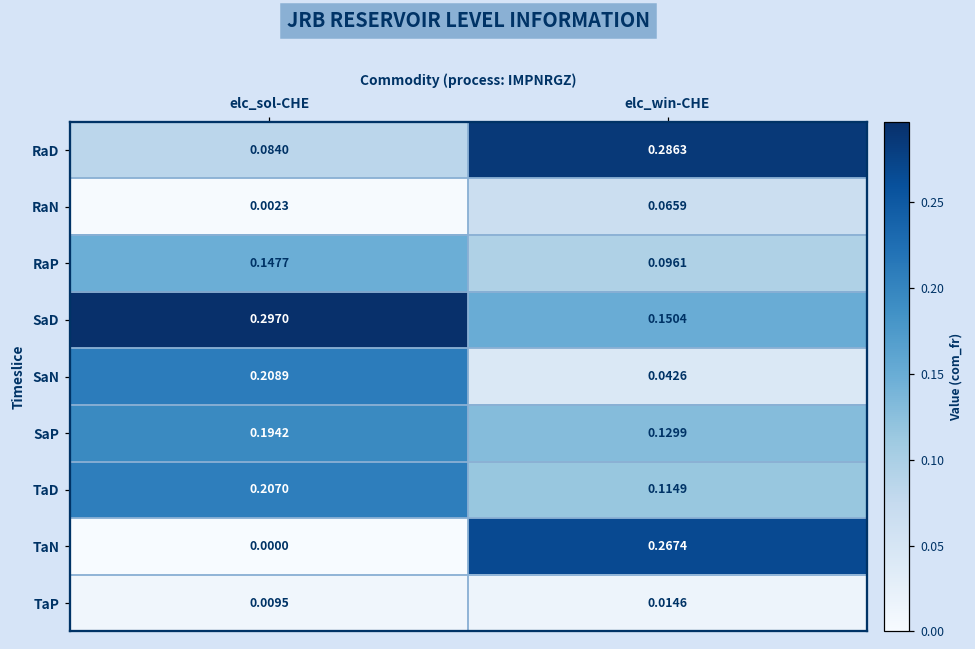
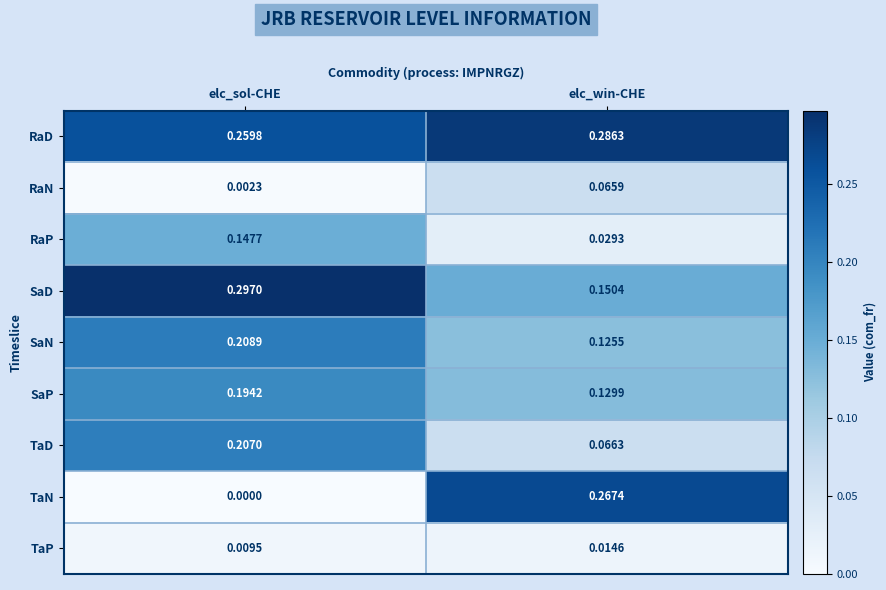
  {
    "RaD": {
-     "elc_sol-CHE": 0.0840,
+     "elc_sol-CHE": 0.2598,
      "elc_win-CHE": 0.2863
    },
    "RaN": {
      "elc_sol-CHE": 0.0023,
      "elc_win-CHE": 0.0659
    },
    "RaP": {
      "elc_sol-CHE": 0.1477,
-     "elc_win-CHE": 0.0961
+     "elc_win-CHE": 0.0293
    },
    "SaD": {
      "elc_sol-CHE": 0.2970,
      "elc_win-CHE": 0.1504
    },
    "SaN": {
      "elc_sol-CHE": 0.2089,
-     "elc_win-CHE": 0.0426
+     "elc_win-CHE": 0.1255
    },
    "SaP": {
      "elc_sol-CHE": 0.1942,
      "elc_win-CHE": 0.1299
    },
    "TaD": {
      "elc_sol-CHE": 0.2070,
-     "elc_win-CHE": 0.1149
+     "elc_win-CHE": 0.0663
    },
    "TaN": {
      "elc_sol-CHE": 0.0000,
      "elc_win-CHE": 0.2674
    },
    "TaP": {
      "elc_sol-CHE": 0.0095,
      "elc_win-CHE": 0.0146
    }
  }
